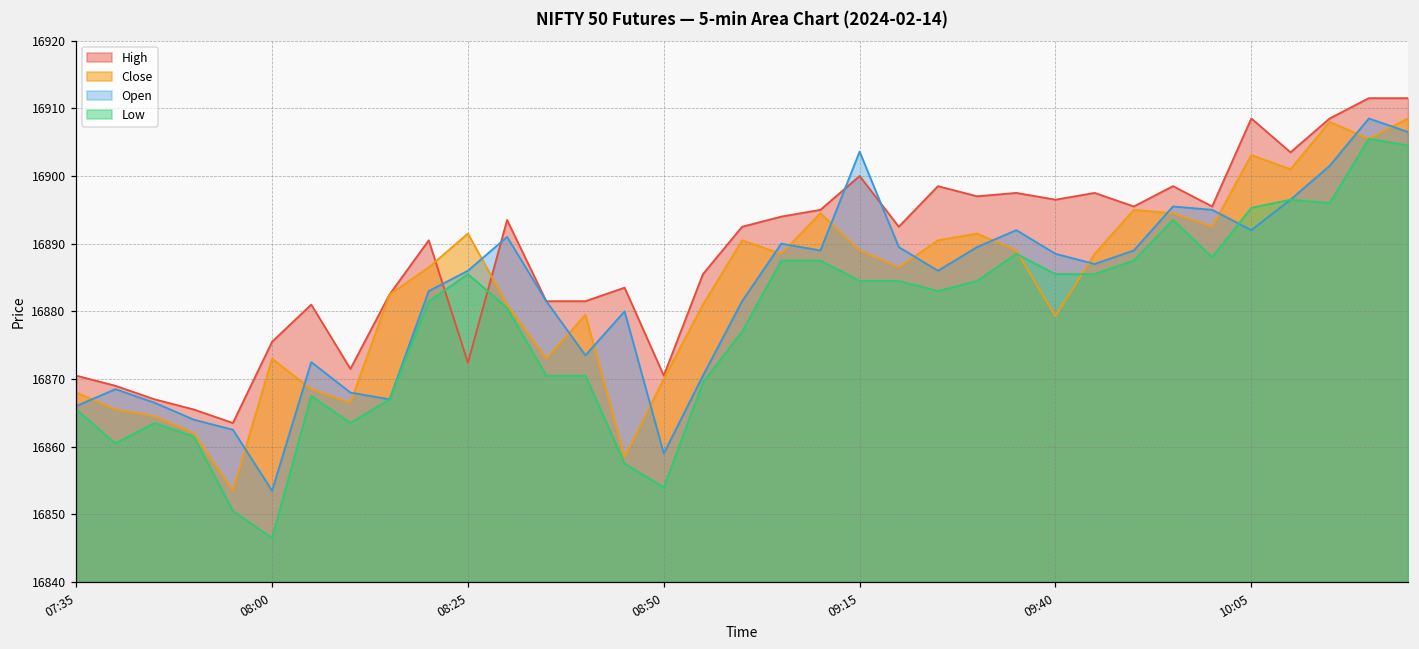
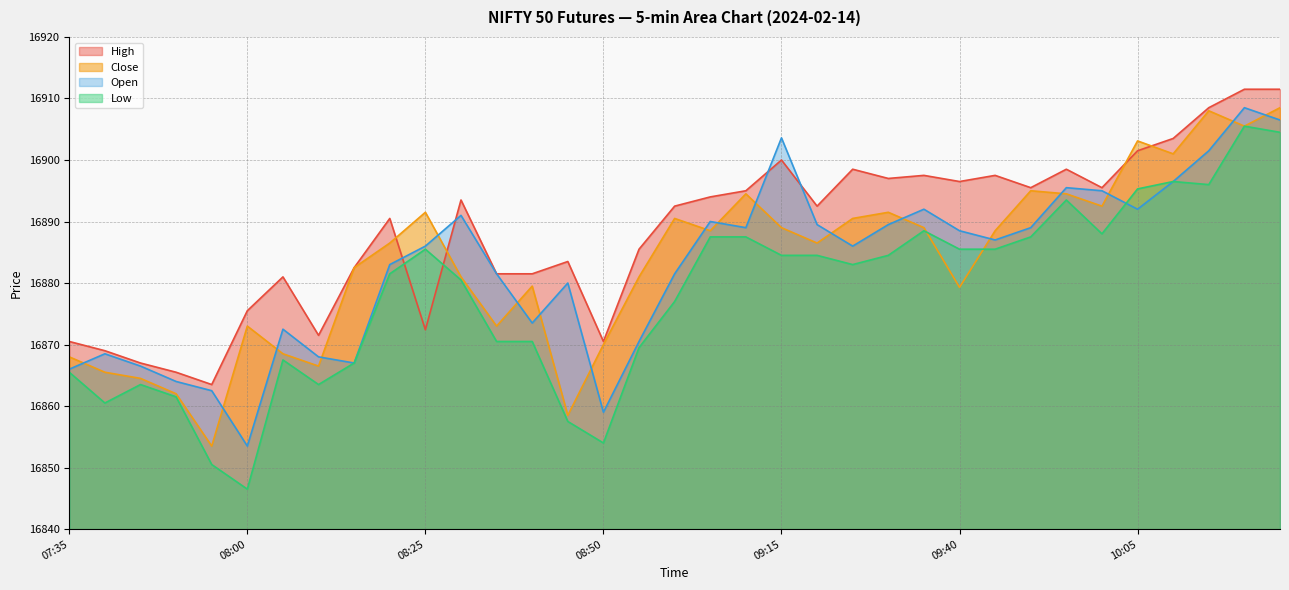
  {
    "High": {
      "07:35": 16871,
      "08:00": 16876,
      "08:25": 16872,
      "08:50": 16871,
      "09:15": 16900,
      "09:40": 16897,
-     "10:05": 16909
+     "10:05": 16902
    },
    "Close": {
      "07:35": 16868,
      "08:00": 16873,
      "08:25": 16892,
      "08:50": 16870,
      "09:15": 16889,
      "09:40": 16879,
      "10:05": 16903
    },
    "Open": {
      "07:35": 16866,
      "08:00": 16854,
      "08:25": 16886,
      "08:50": 16859,
      "09:15": 16904,
      "09:40": 16889,
      "10:05": 16892
    },
    "Low": {
      "07:35": 16866,
      "08:00": 16847,
      "08:25": 16886,
      "08:50": 16854,
      "09:15": 16885,
      "09:40": 16886,
      "10:05": 16895
    }
  }
